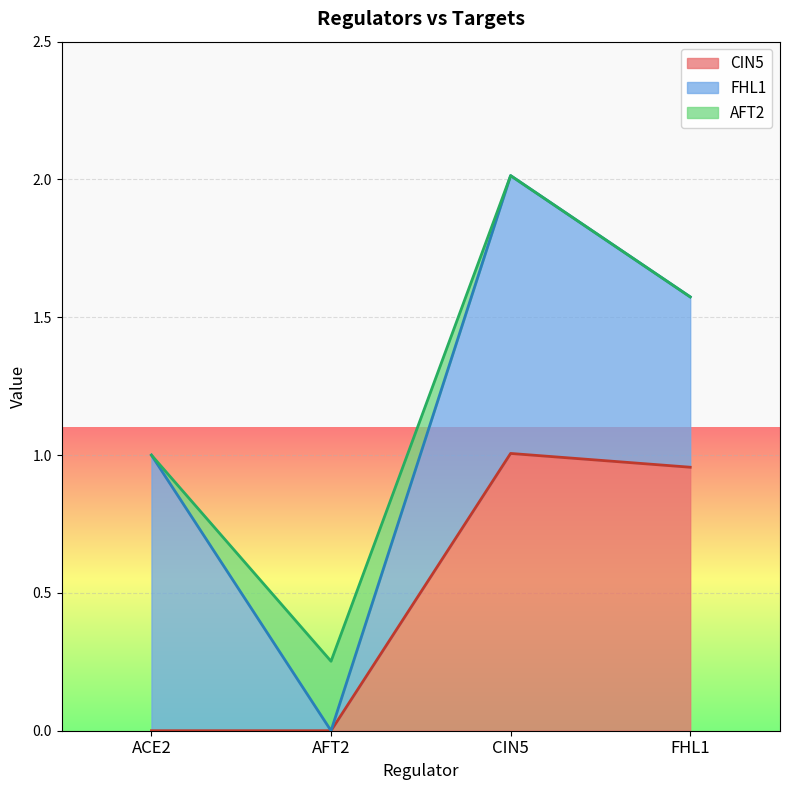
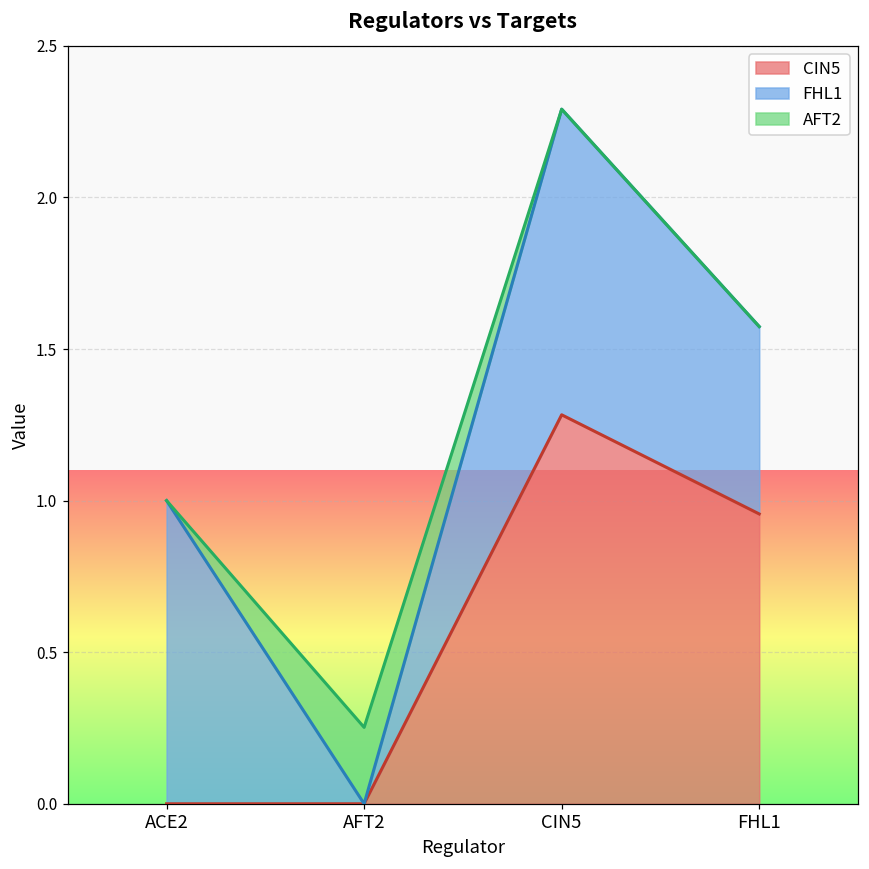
  {
    "CIN5": {
      "ACE2": 0.00,
-     "CIN5": 1.01,
+     "CIN5": 1.28,
      "FHL1": 0.96
    },
    "AFT2": {
      "AFT2": 0.25
    }
  }
